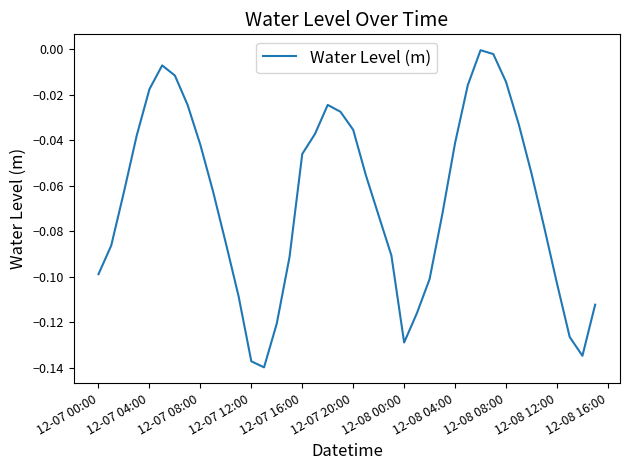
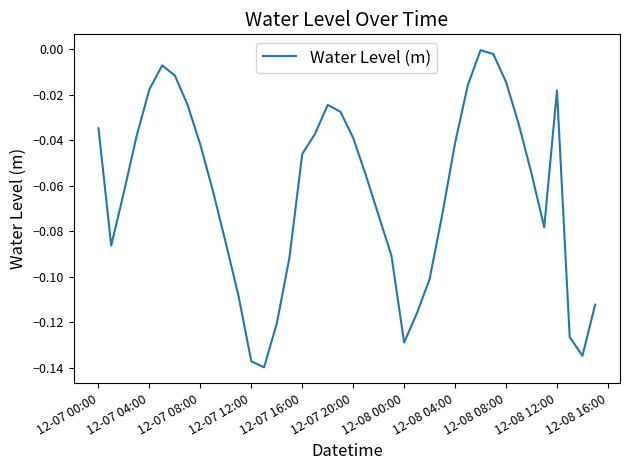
  {
-   "12-07 00:00": -0.099,
+   "12-07 00:00": -0.035,
    "12-07 04:00": -0.018,
    "12-07 08:00": -0.042,
    "12-07 12:00": -0.137,
    "12-07 16:00": -0.046,
-   "12-07 20:00": -0.035,
+   "12-07 20:00": -0.039,
    "12-08 00:00": -0.129,
    "12-08 04:00": -0.041,
    "12-08 08:00": -0.014,
-   "12-08 12:00": -0.103
+   "12-08 12:00": -0.018
  }
